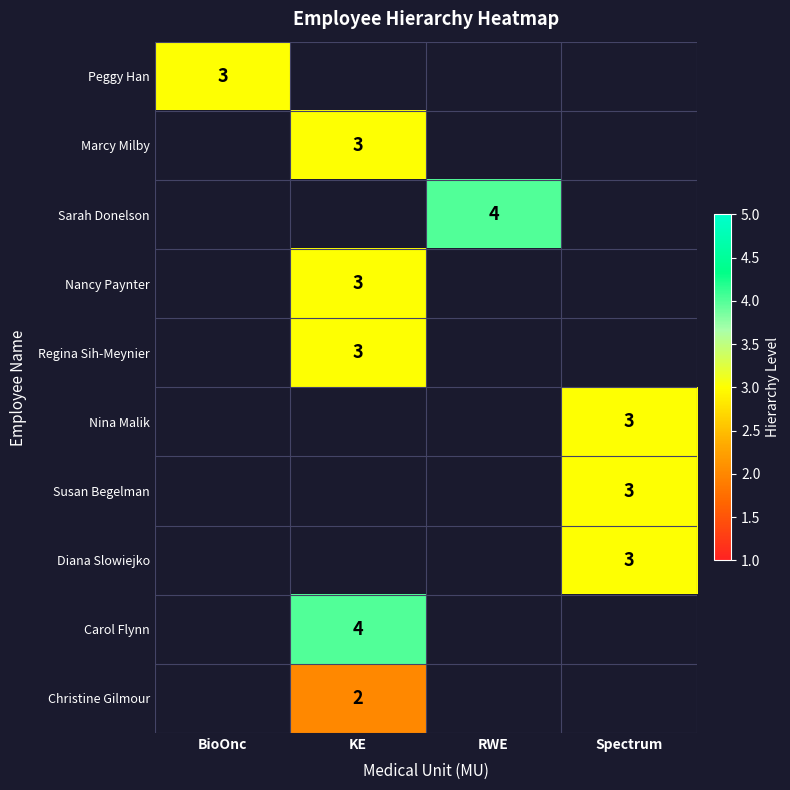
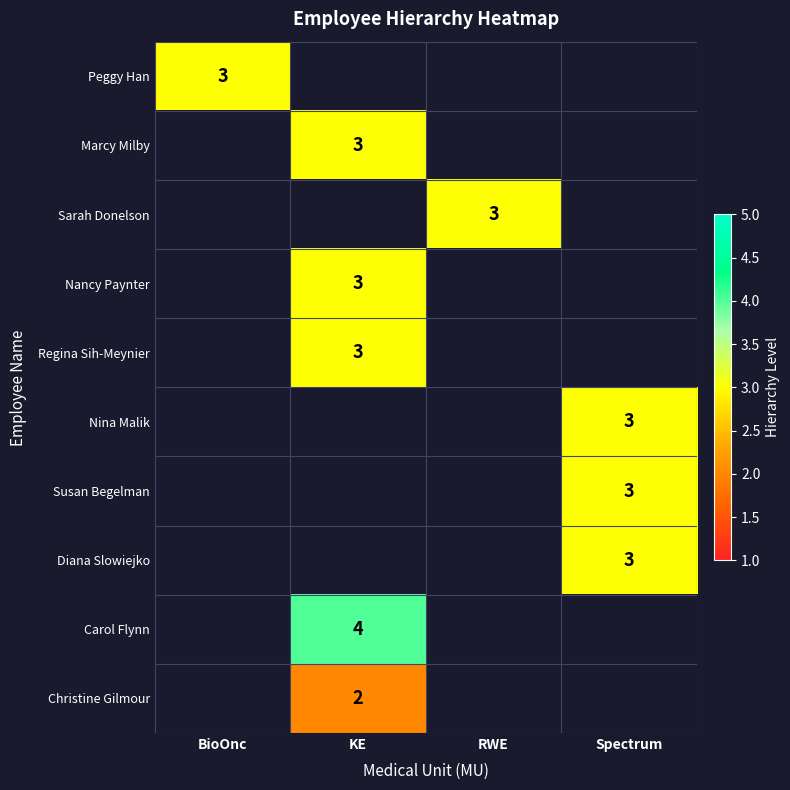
  {
    "Peggy Han": {
      "BioOnc": 3
    },
    "Marcy Milby": {
      "KE": 3
    },
    "Sarah Donelson": {
-     "RWE": 4
+     "RWE": 3
    },
    "Nancy Paynter": {
      "KE": 3
    },
    "Regina Sih-Meynier": {
      "KE": 3
    },
    "Nina Malik": {
      "Spectrum": 3
    },
    "Susan Begelman": {
      "Spectrum": 3
    },
    "Diana Slowiejko": {
      "Spectrum": 3
    },
    "Carol Flynn": {
      "KE": 4
    },
    "Christine Gilmour": {
      "KE": 2
    }
  }
